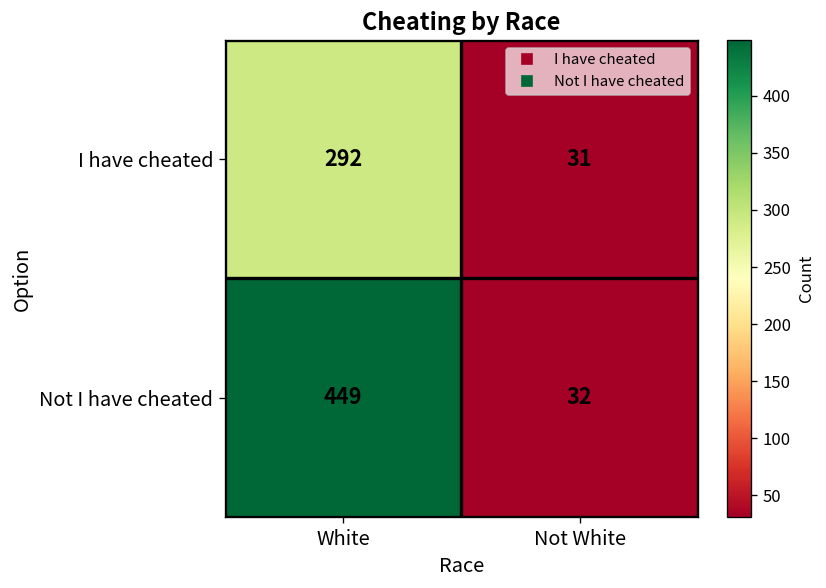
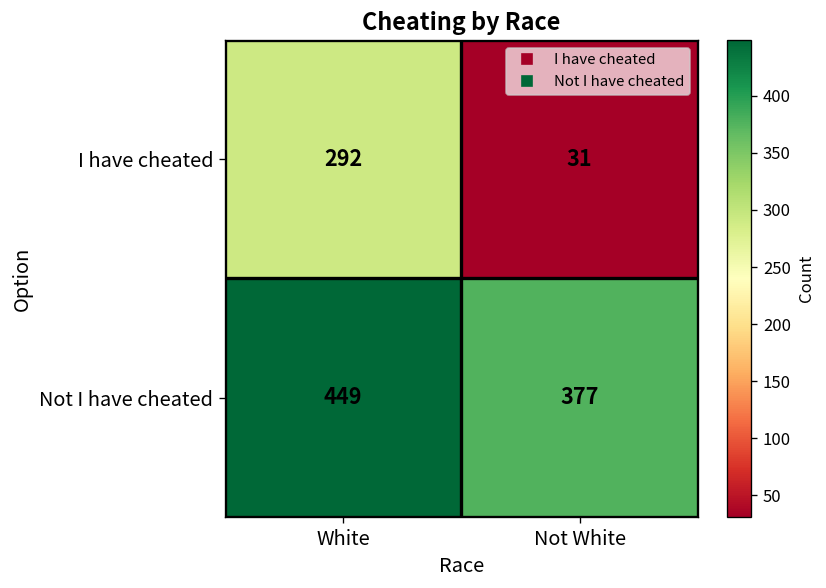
  {
    "I have cheated": {
      "White": 292,
      "Not White": 31
    },
    "Not I have cheated": {
      "White": 449,
-     "Not White": 32
+     "Not White": 377
    }
  }
